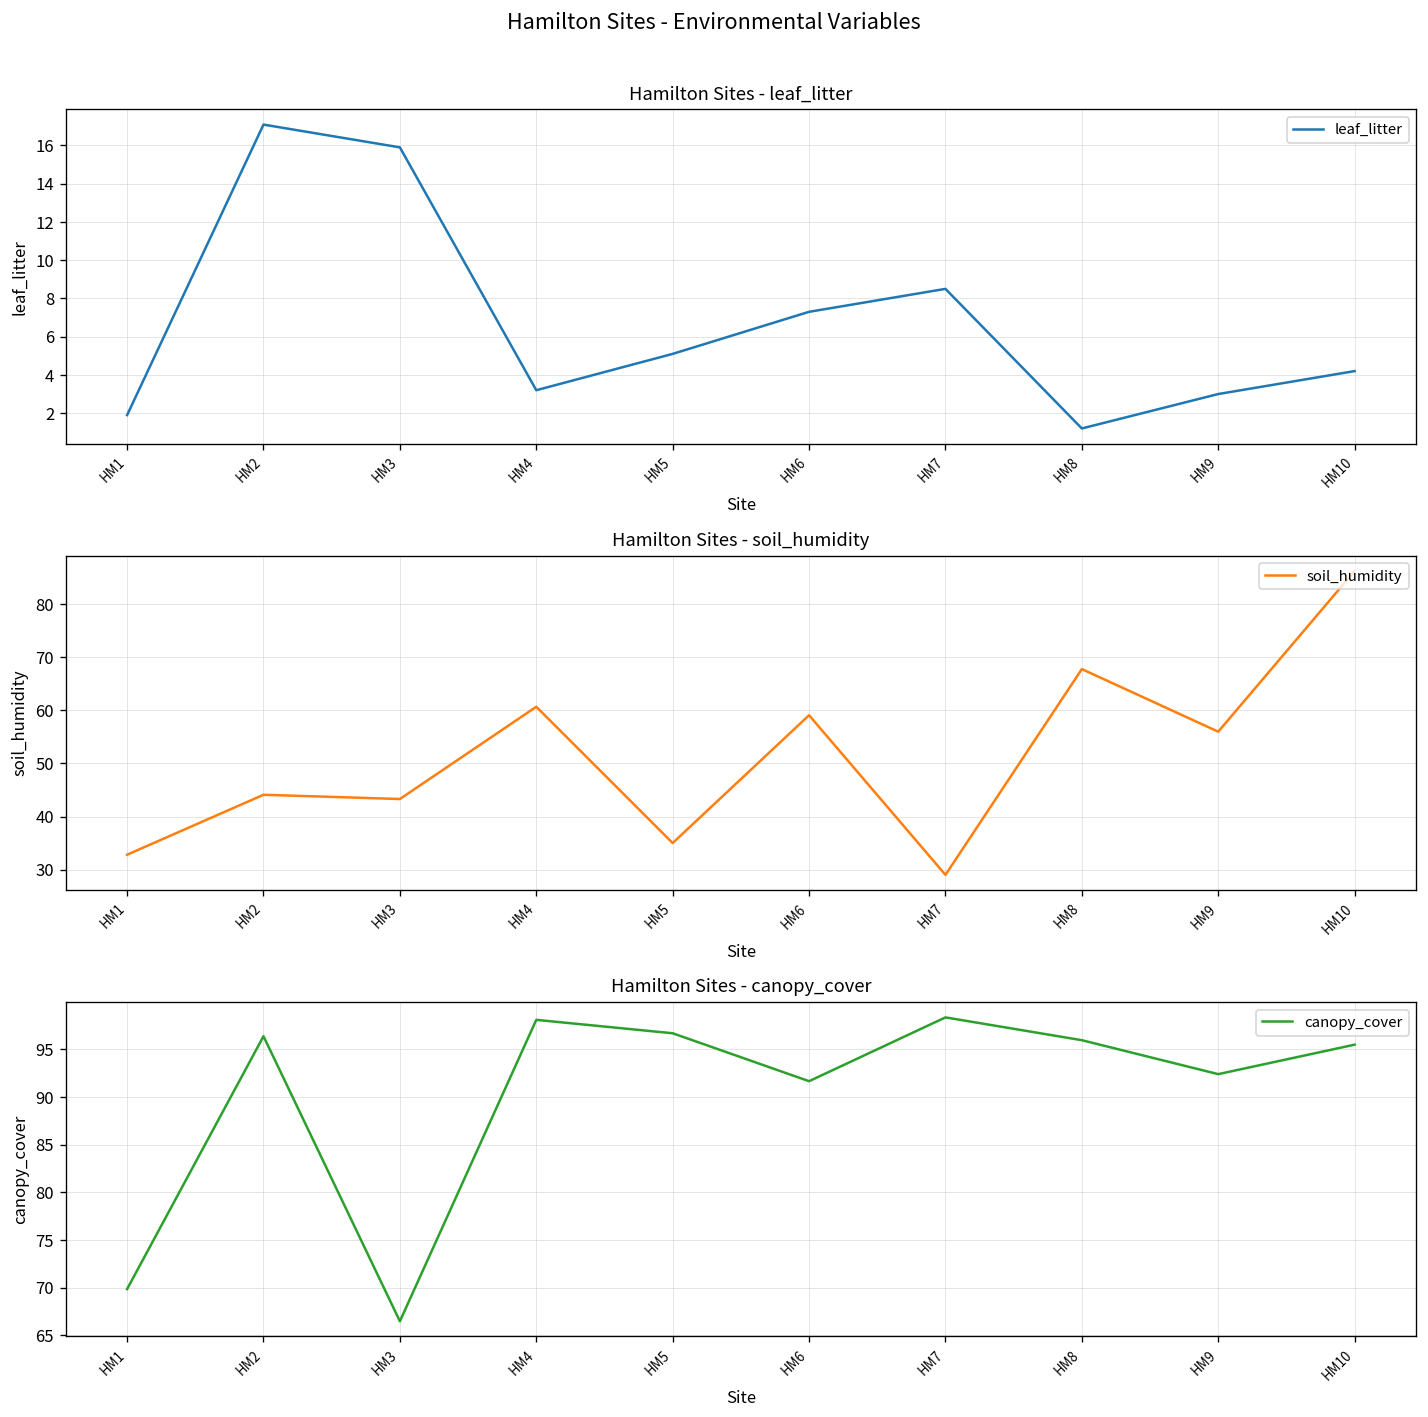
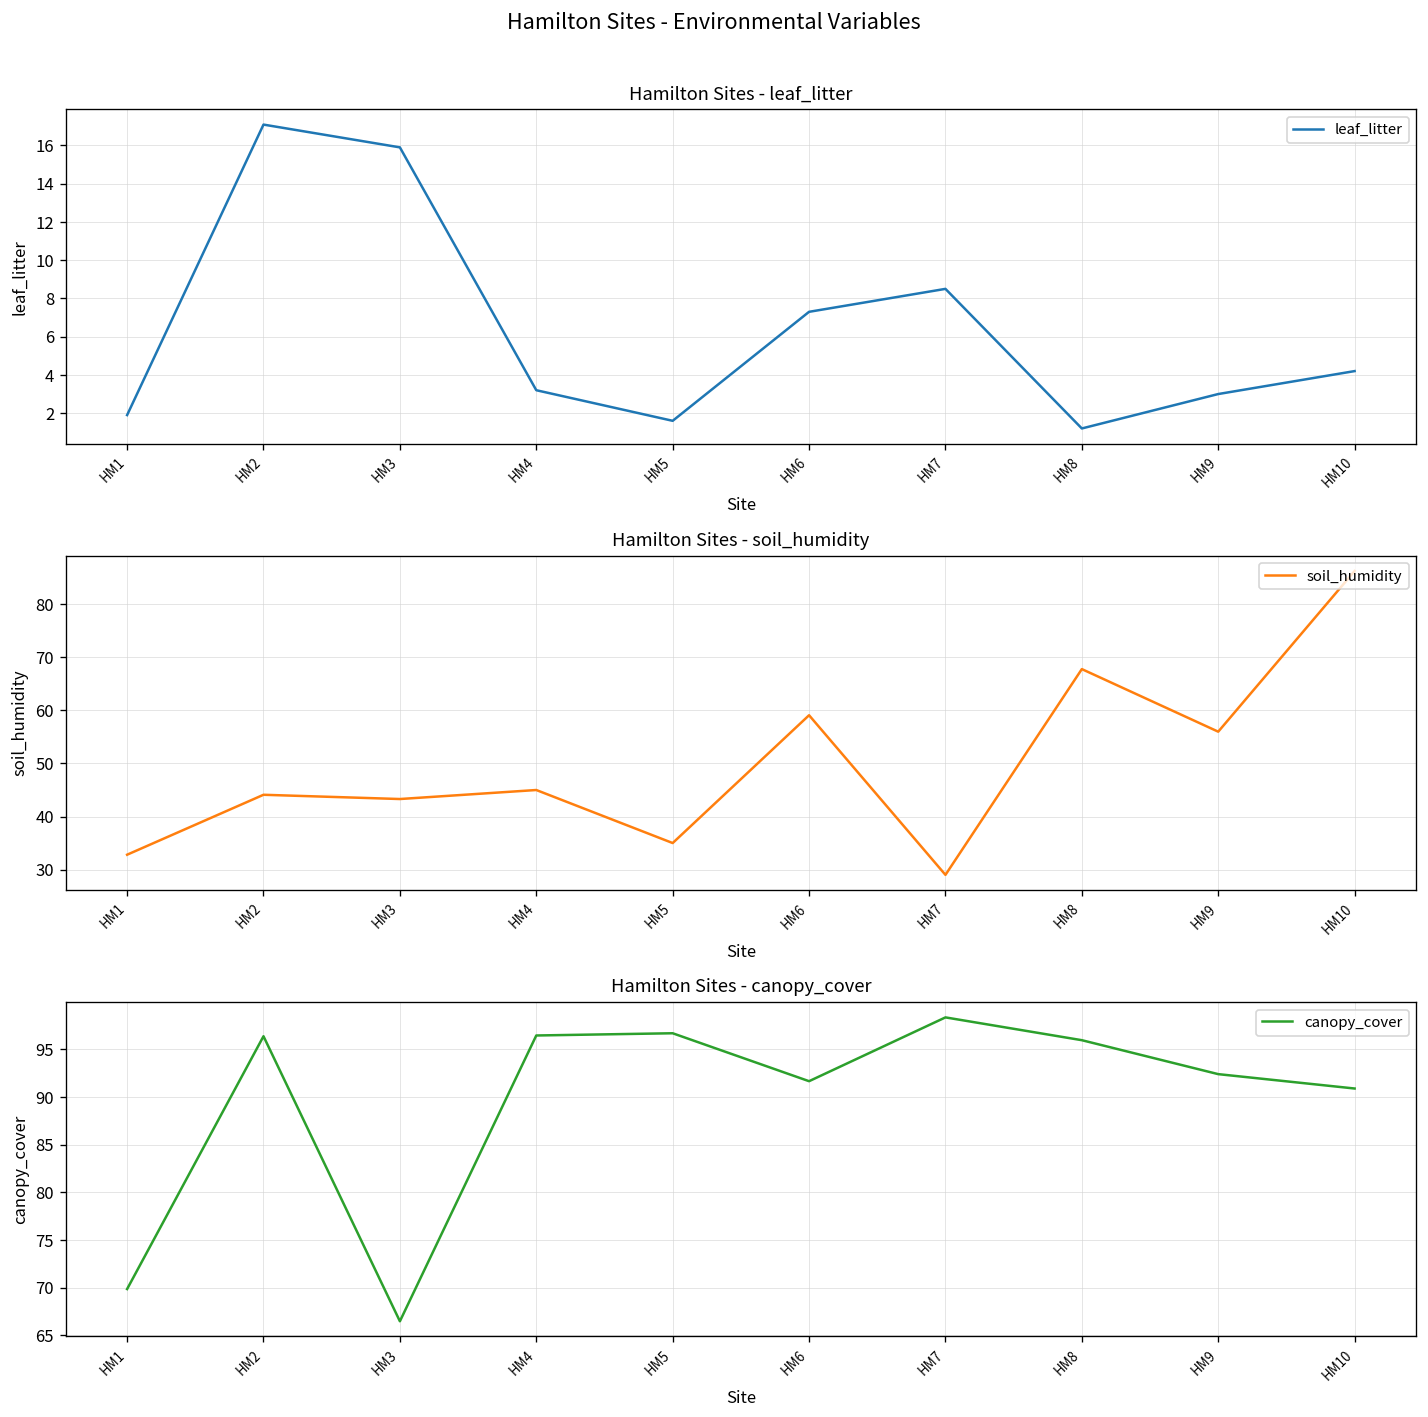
  {
    "Hamilton Sites - leaf_litter": {
      "HM1": 1.9,
      "HM2": 17.1,
      "HM3": 15.9,
      "HM4": 3.2,
-     "HM5": 5.1,
+     "HM5": 1.6,
      "HM6": 7.3,
      "HM7": 8.5,
      "HM8": 1.2,
      "HM9": 3.0,
      "HM10": 4.2
    },
    "Hamilton Sites - soil_humidity": {
      "HM1": 33,
      "HM2": 44,
      "HM3": 43,
-     "HM4": 61,
+     "HM4": 45,
      "HM5": 35,
      "HM6": 59,
      "HM7": 29,
      "HM8": 68,
      "HM9": 56
    },
    "Hamilton Sites - canopy_cover": {
      "HM1": 70,
      "HM2": 96,
      "HM3": 66,
-     "HM4": 98,
+     "HM4": 96,
      "HM5": 97,
      "HM6": 92,
      "HM7": 98,
      "HM8": 96,
      "HM9": 92,
-     "HM10": 96
+     "HM10": 91
    }
  }
